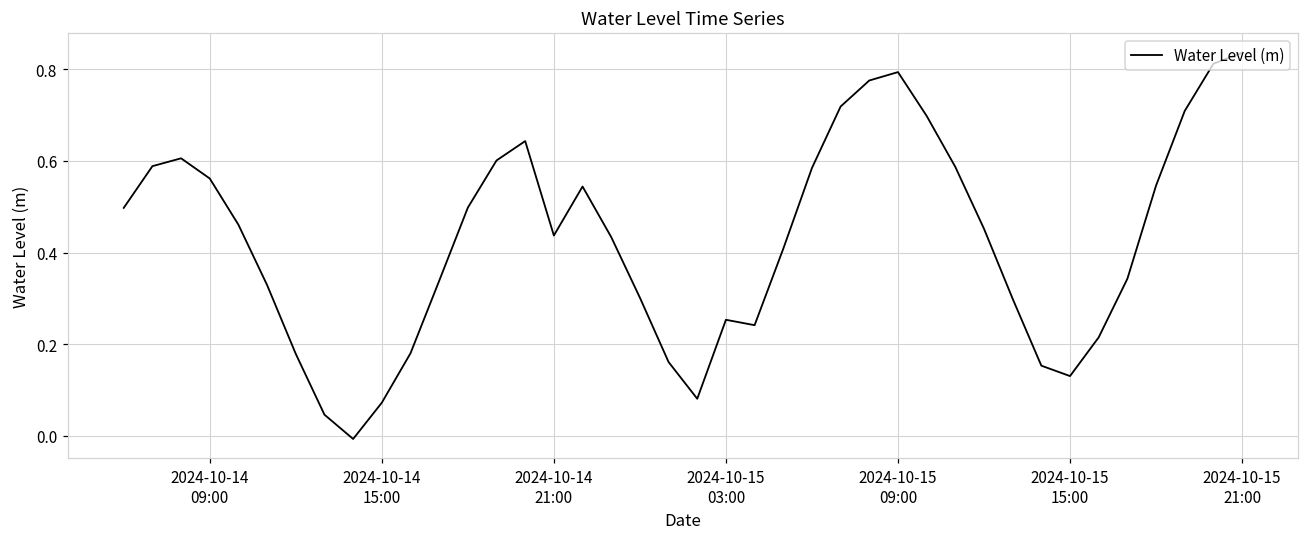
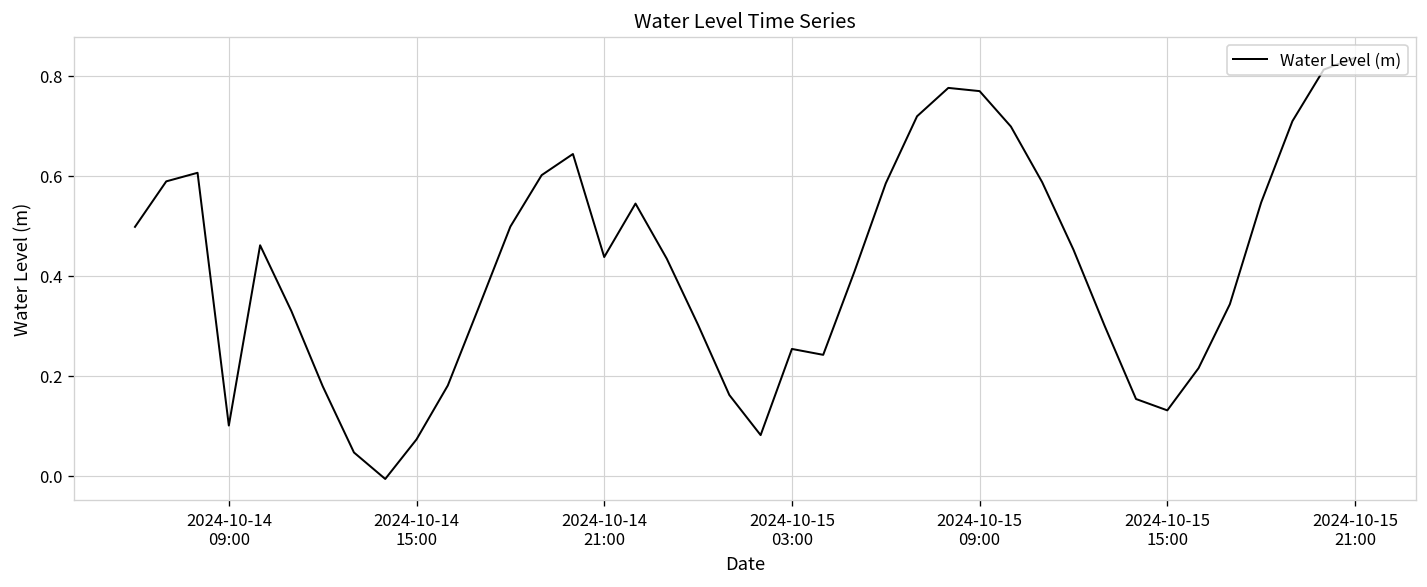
  {
-   "2024-10-14 09:00": 0.56,
+   "2024-10-14 09:00": 0.10,
    "2024-10-14 15:00": 0.07,
    "2024-10-14 21:00": 0.44,
    "2024-10-15 03:00": 0.25,
-   "2024-10-15 09:00": 0.79,
+   "2024-10-15 09:00": 0.77,
    "2024-10-15 15:00": 0.13
  }
